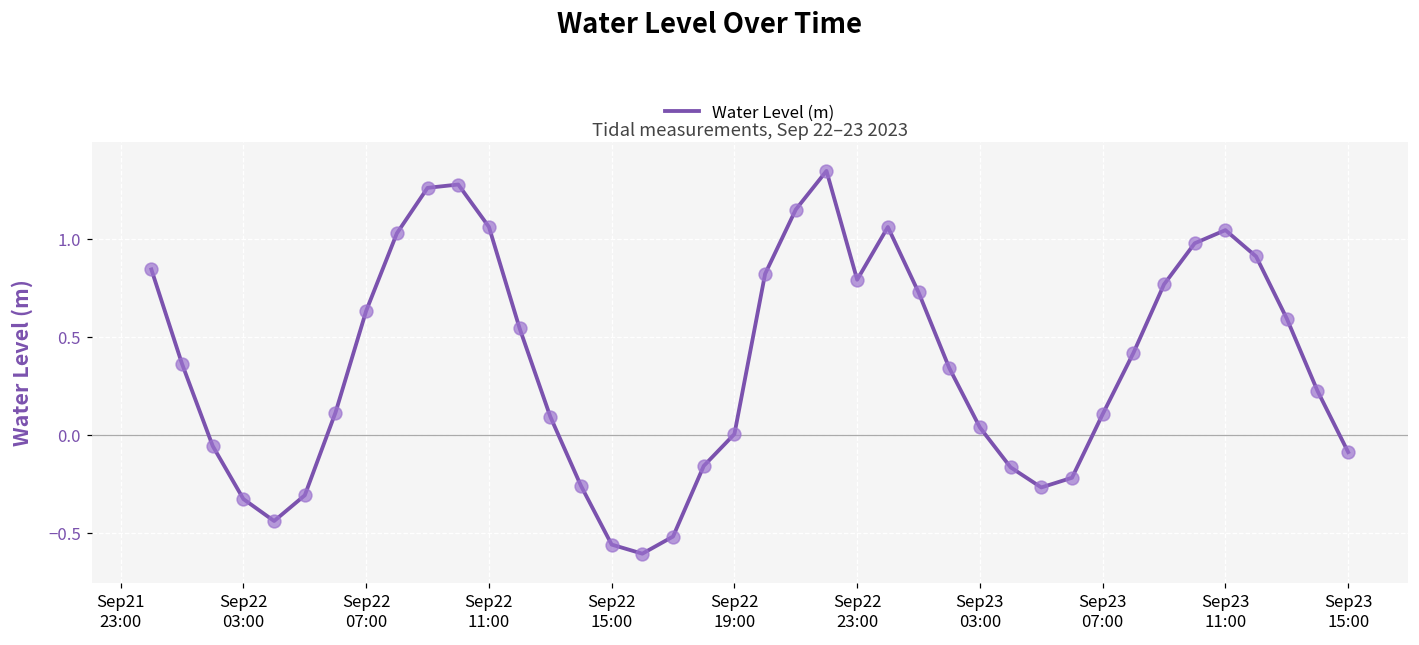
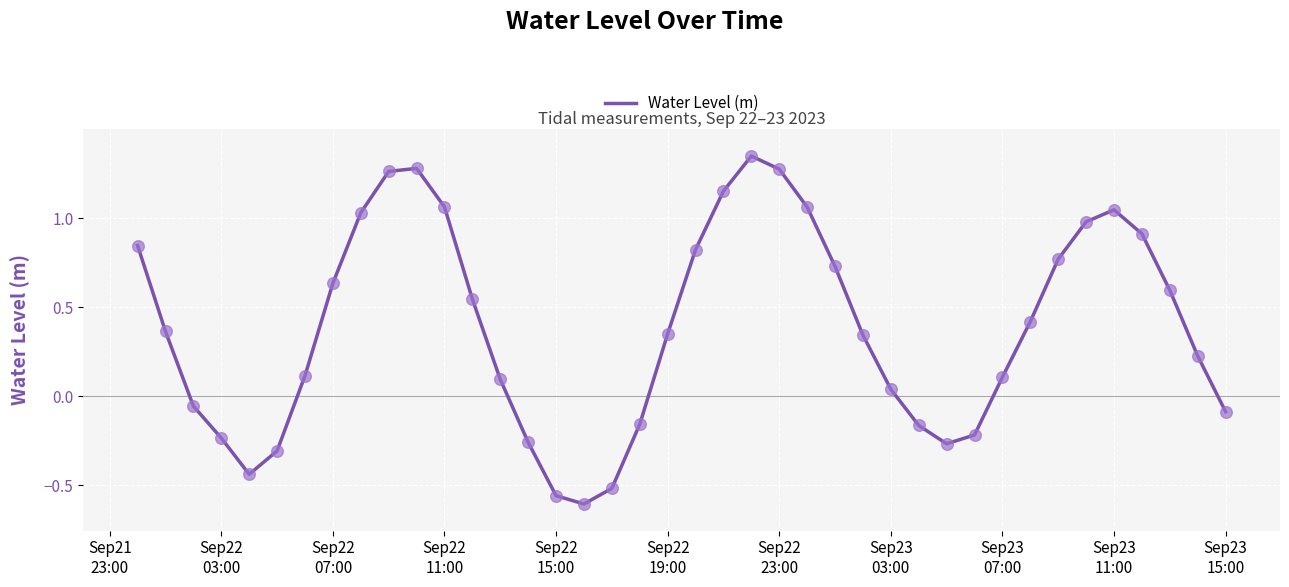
  {
-   "Sep22 03:00": -0.33,
+   "Sep22 03:00": -0.24,
    "Sep22 07:00": 0.63,
    "Sep22 11:00": 1.06,
    "Sep22 15:00": -0.56,
-   "Sep22 19:00": 0.00,
-   "Sep22 23:00": 0.79,
+   "Sep22 19:00": 0.35,
+   "Sep22 23:00": 1.27,
    "Sep23 03:00": 0.04,
    "Sep23 07:00": 0.11,
    "Sep23 11:00": 1.05,
    "Sep23 15:00": -0.09
  }
